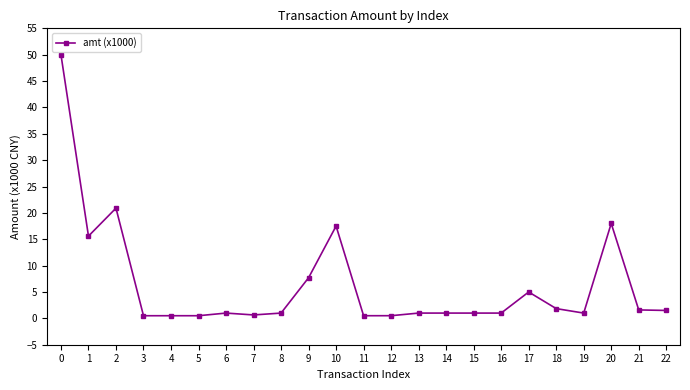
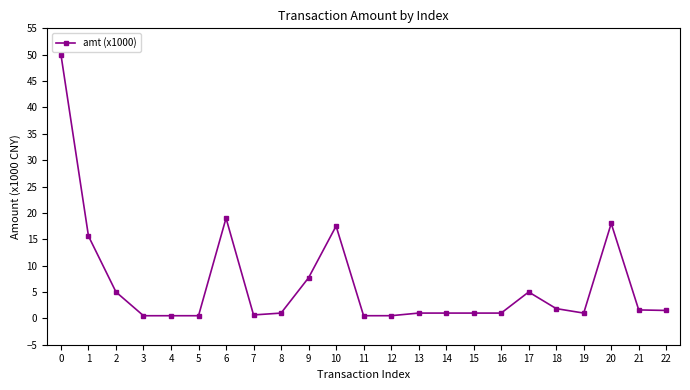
  {
    "0": 50,
    "1": 16,
-   "2": 21,
+   "2": 5,
    "3": 0,
    "4": 1,
    "5": 1,
-   "6": 1,
+   "6": 19,
    "7": 1,
    "8": 1,
    "9": 8,
    "10": 18,
    "11": 1,
    "12": 1,
    "13": 1,
    "14": 1,
    "15": 1,
    "16": 1,
    "17": 5,
    "18": 2,
    "19": 1,
    "20": 18,
    "21": 2,
    "22": 2
  }
